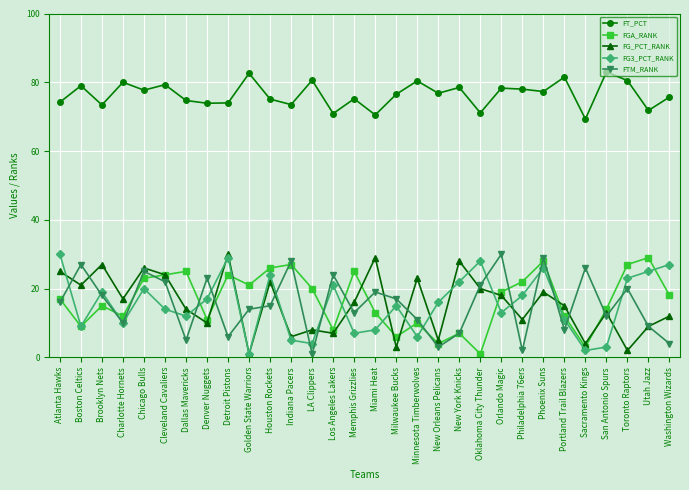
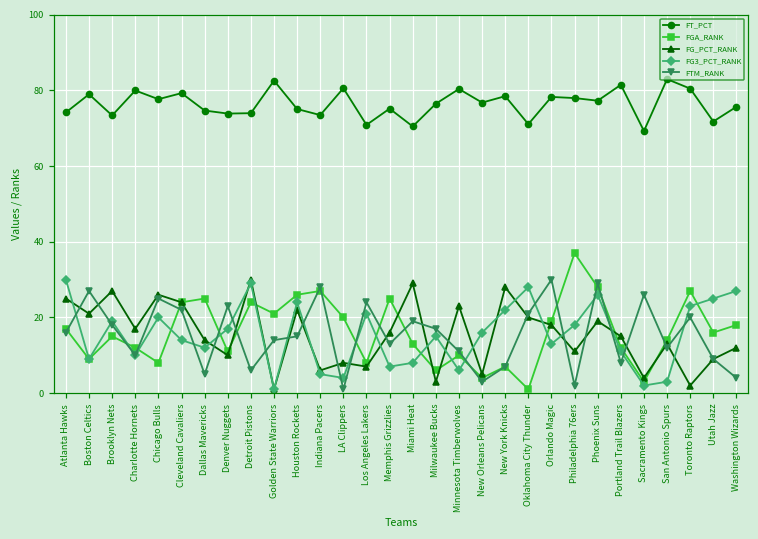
  {
    "FGA_RANK": {
      "Atlanta Hawks": 17,
      "Brooklyn Nets": 15,
      "Charlotte Hornets": 12,
-     "Chicago Bulls": 23,
+     "Chicago Bulls": 8,
      "Dallas Mavericks": 25,
      "Denver Nuggets": 11,
      "Detroit Pistons": 24,
      "Golden State Warriors": 21,
      "Houston Rockets": 26,
      "Indiana Pacers": 27,
      "LA Clippers": 20,
      "Los Angeles Lakers": 8,
      "Memphis Grizzlies": 25,
      "Miami Heat": 13,
      "Milwaukee Bucks": 6,
      "Minnesota Timberwolves": 10,
      "New Orleans Pelicans": 4,
      "Oklahoma City Thunder": 1,
      "Orlando Magic": 19,
-     "Philadelphia 76ers": 22,
+     "Philadelphia 76ers": 37,
      "Phoenix Suns": 28,
      "Portland Trail Blazers": 12,
      "Sacramento Kings": 3,
      "San Antonio Spurs": 14,
      "Toronto Raptors": 27,
-     "Utah Jazz": 29,
+     "Utah Jazz": 16,
      "Washington Wizards": 18
    }
  }
